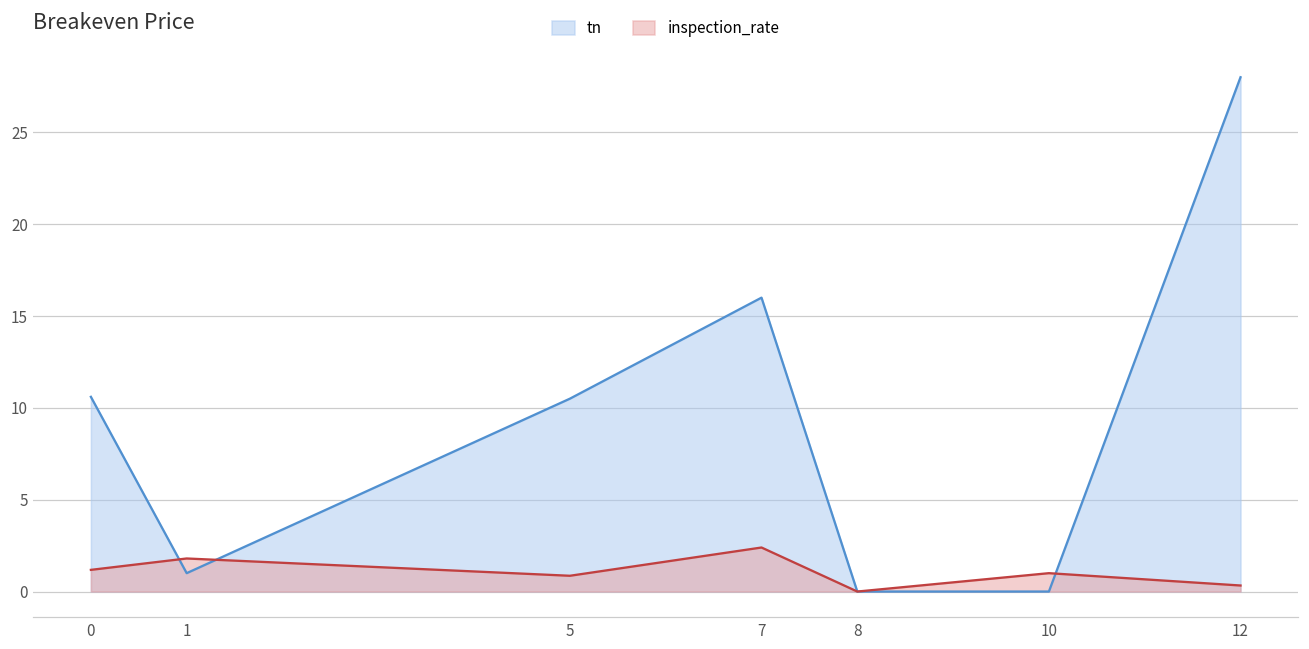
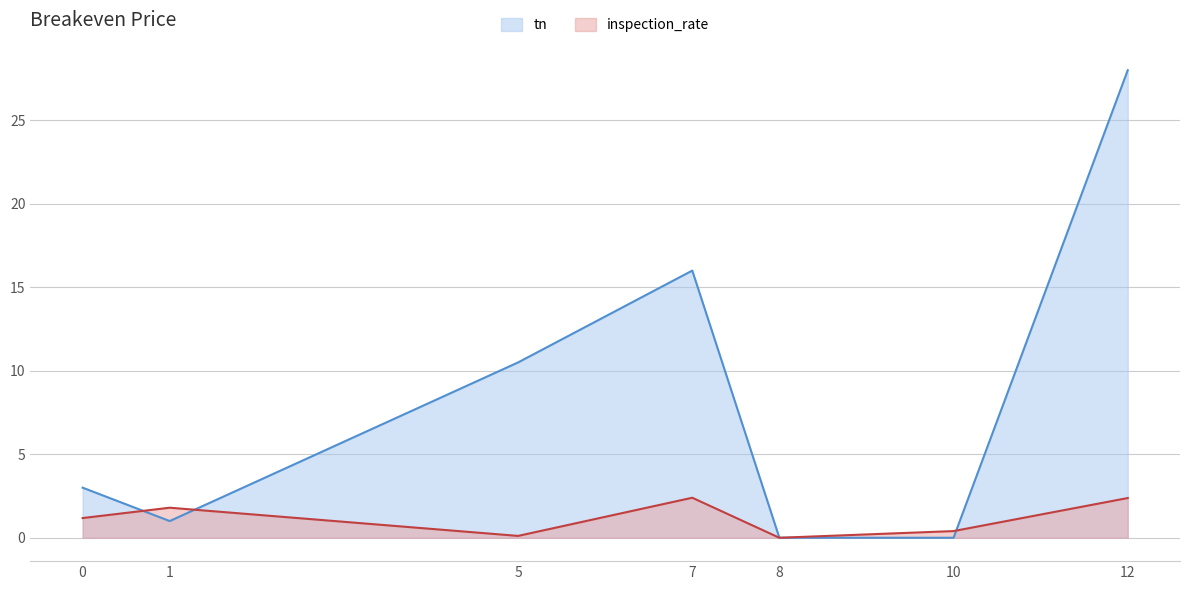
  {
    "tn": {
-     "0": 10.6,
+     "0": 3.0,
      "1": 1.0,
      "5": 10.5,
      "7": 16.0,
      "10": 0.0,
      "12": 28.0
    },
    "inspection_rate": {
      "0": 1.2,
      "1": 1.8,
-     "5": 0.9,
+     "5": 0.1,
      "7": 2.4,
-     "10": 1.0,
-     "12": 0.3
+     "10": 0.4,
+     "12": 2.4
    }
  }
